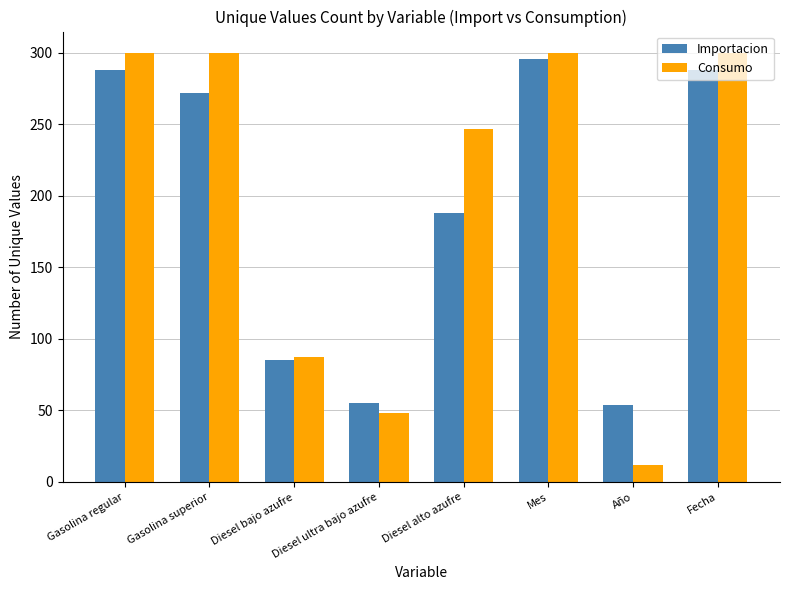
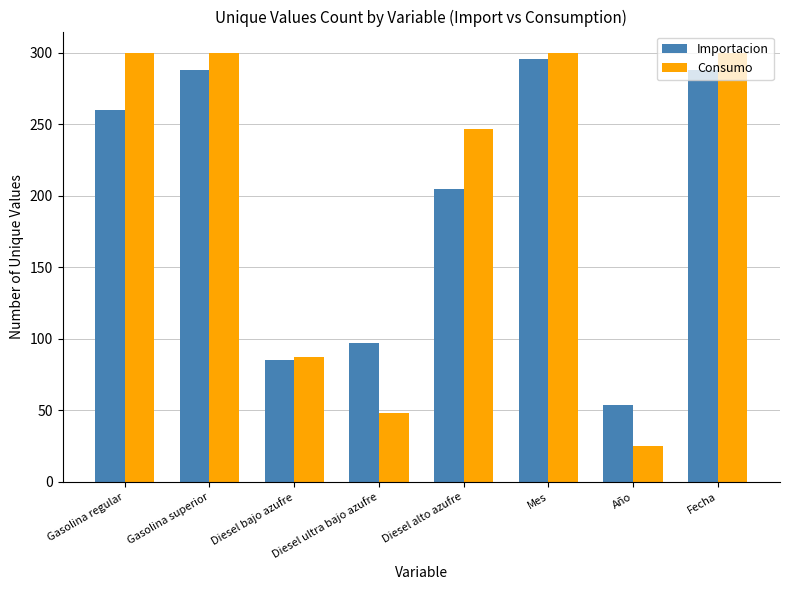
  {
    "Importacion": {
-     "Gasolina regular": 288,
-     "Gasolina superior": 272,
+     "Gasolina regular": 260,
+     "Gasolina superior": 288,
      "Diesel bajo azufre": 85,
-     "Diesel ultra bajo azufre": 55,
-     "Diesel alto azufre": 188,
+     "Diesel ultra bajo azufre": 97,
+     "Diesel alto azufre": 205,
      "Mes": 296,
      "Año": 54
    },
    "Consumo": {
      "Gasolina regular": 300,
      "Gasolina superior": 300,
      "Diesel bajo azufre": 87,
      "Diesel ultra bajo azufre": 48,
      "Diesel alto azufre": 247,
      "Mes": 300,
-     "Año": 12
+     "Año": 25
    }
  }
